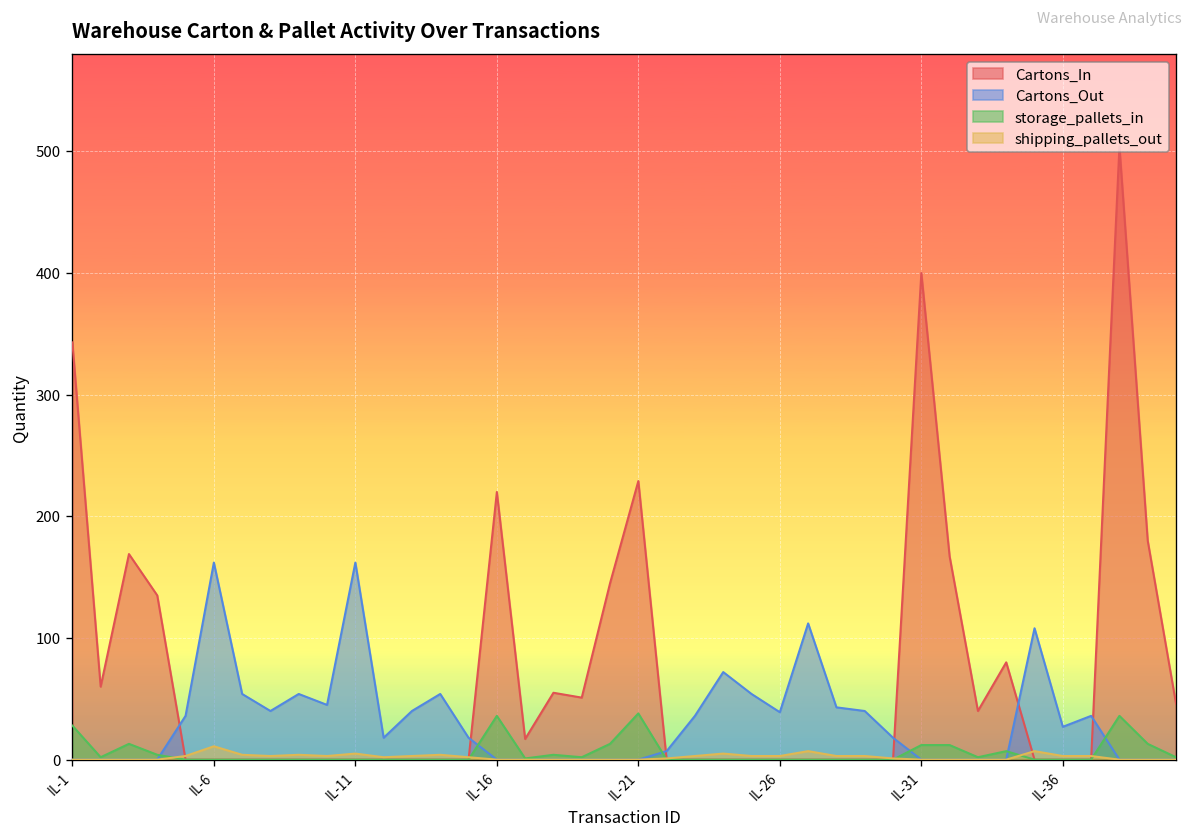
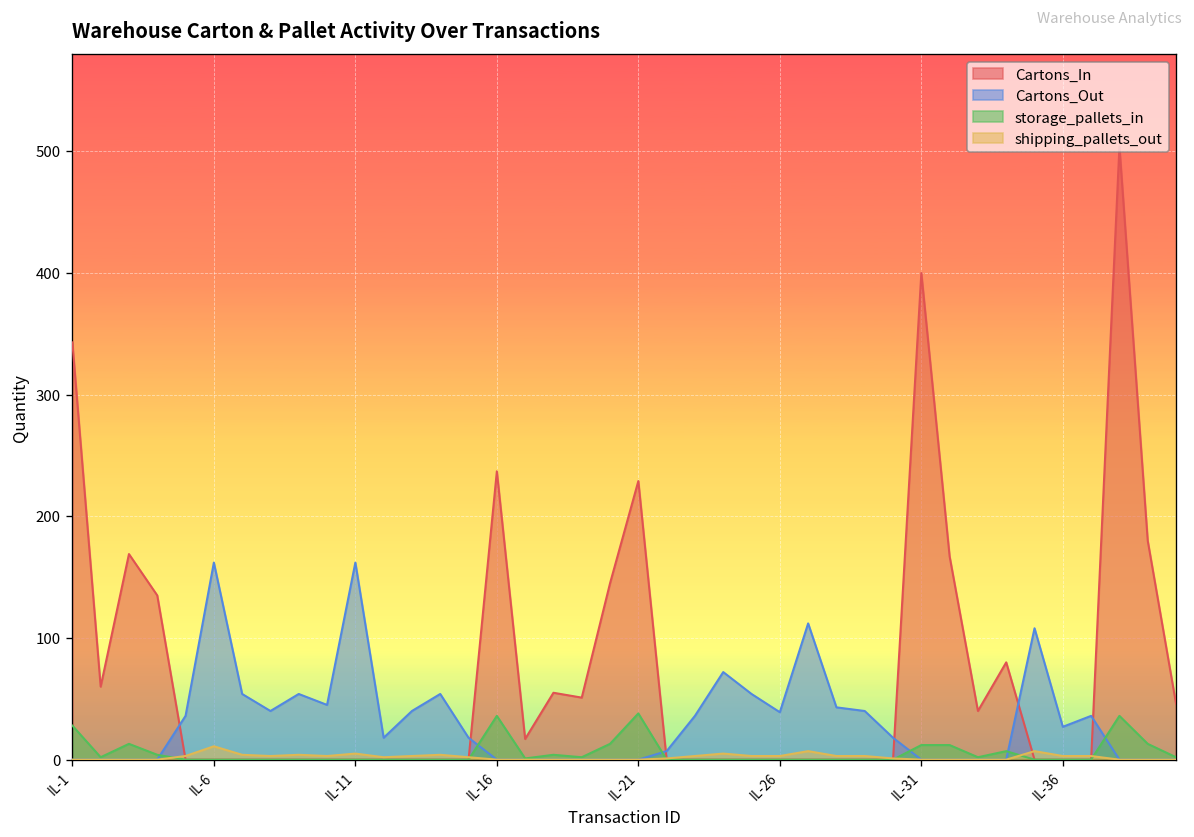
  {
    "Cartons_In": {
      "IL-1": 343,
-     "IL-16": 220,
+     "IL-16": 237,
      "IL-21": 229,
      "IL-31": 400
    },
    "Cartons_Out": {
      "IL-6": 162,
      "IL-11": 162,
      "IL-26": 39,
      "IL-36": 27
    },
    "storage_pallets_in": {
      "IL-1": 28,
      "IL-16": 36,
      "IL-21": 38,
      "IL-31": 12
    },
    "shipping_pallets_out": {
      "IL-6": 11,
      "IL-11": 5,
      "IL-26": 3,
      "IL-36": 3
    }
  }
